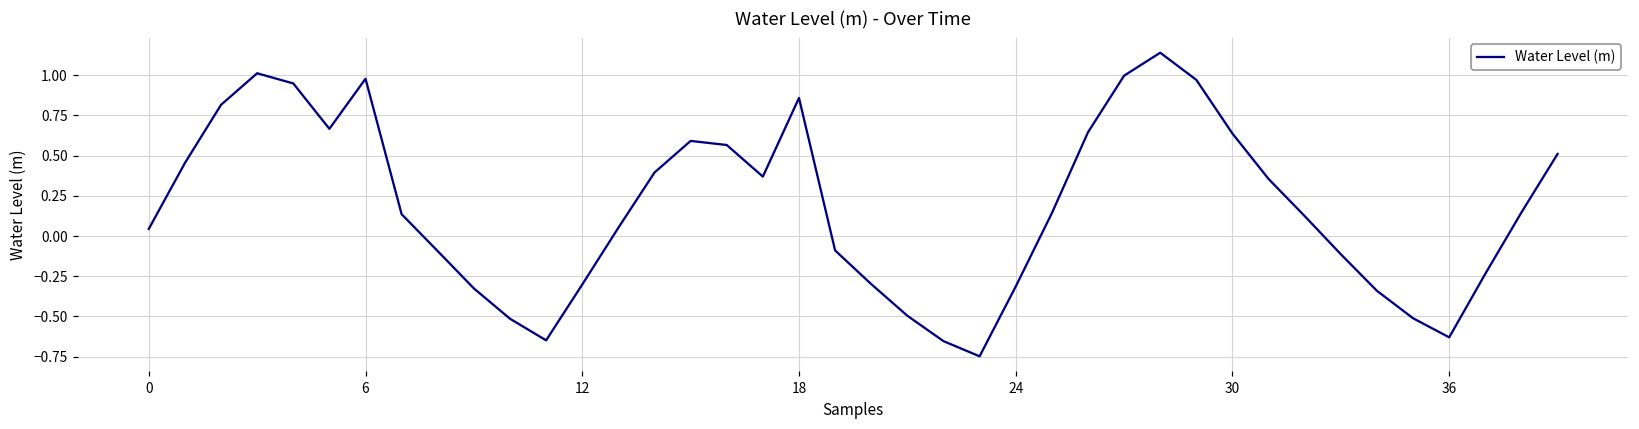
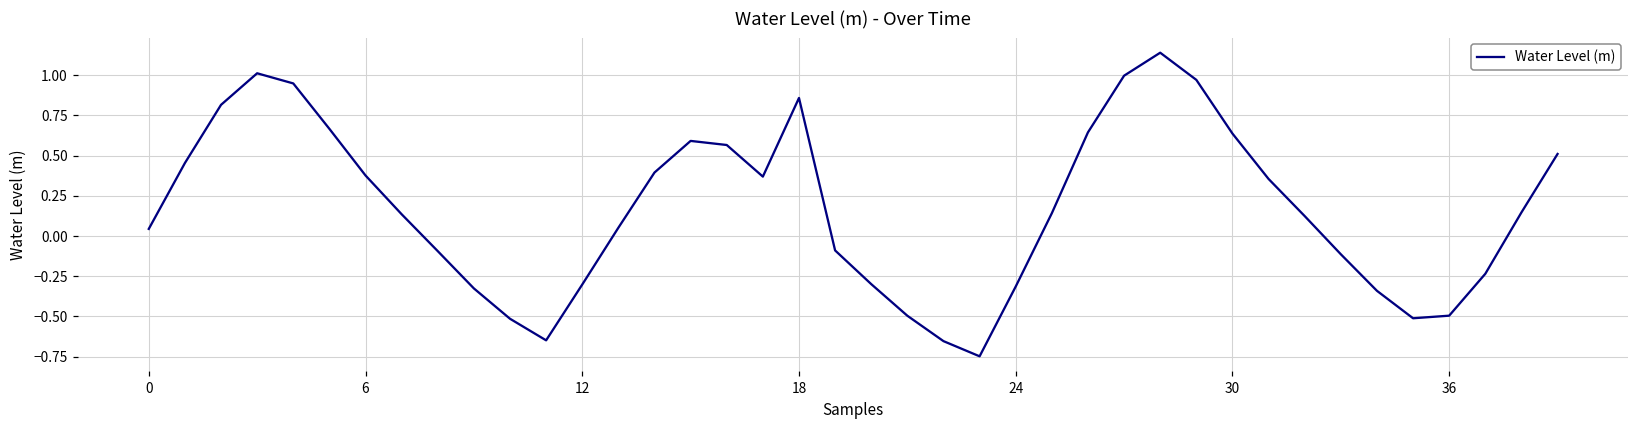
  {
    "0": 0.04,
-   "6": 0.98,
+   "6": 0.38,
    "12": -0.30,
    "18": 0.86,
    "24": -0.31,
    "30": 0.64,
-   "36": -0.63
+   "36": -0.49
  }
